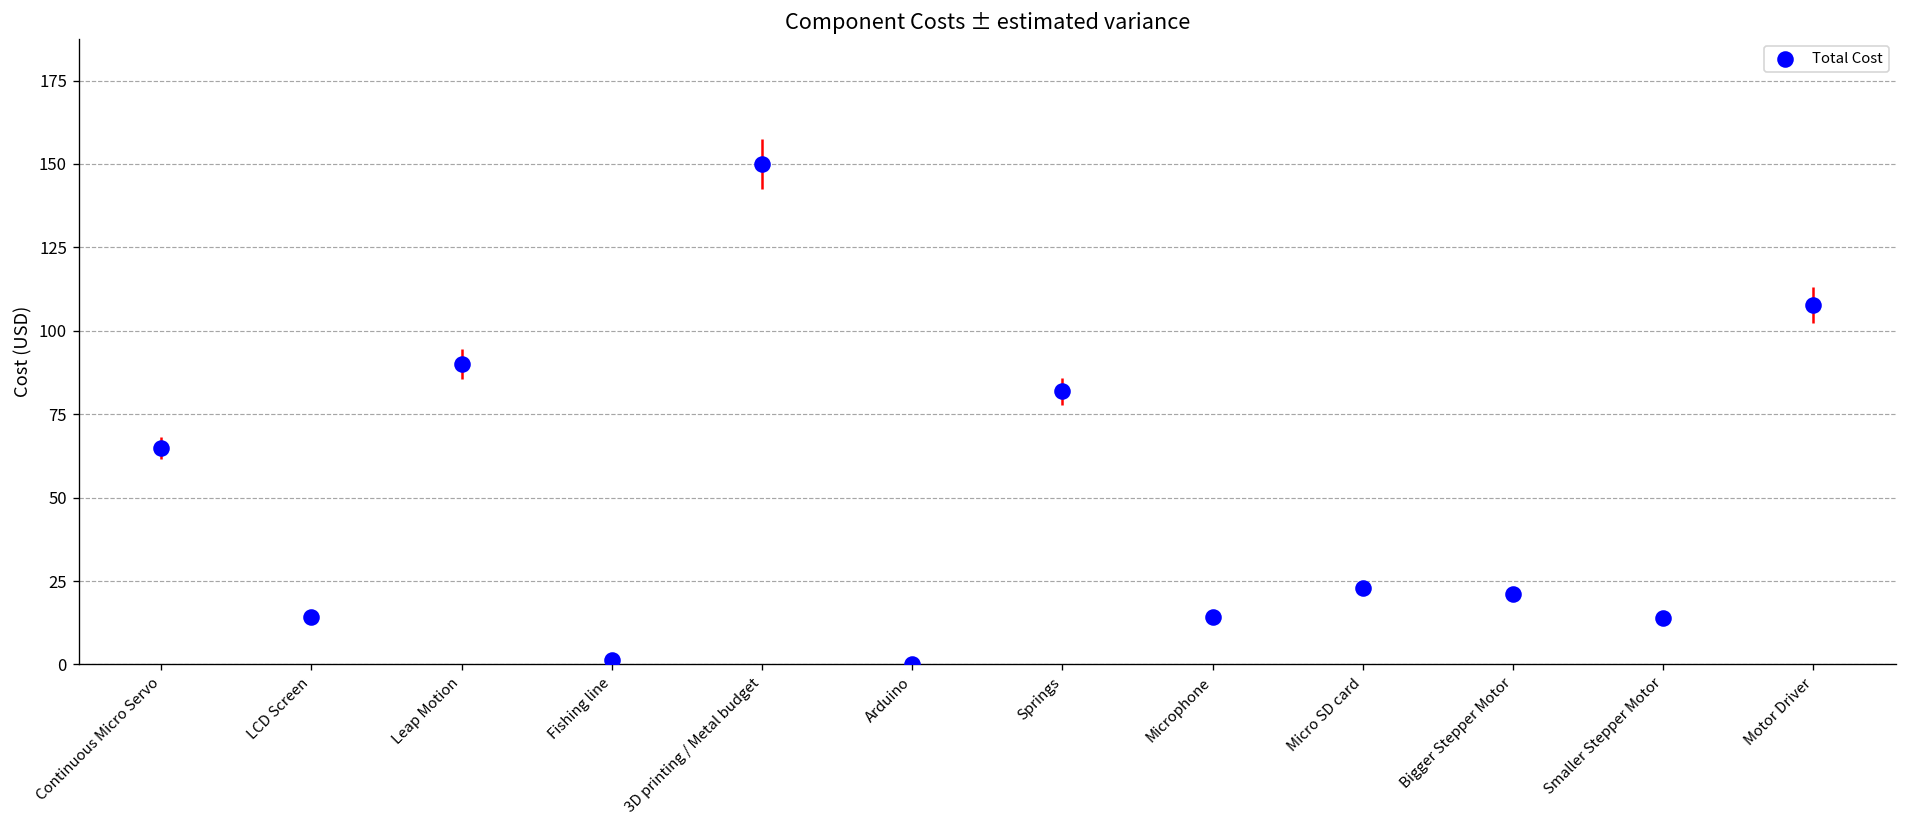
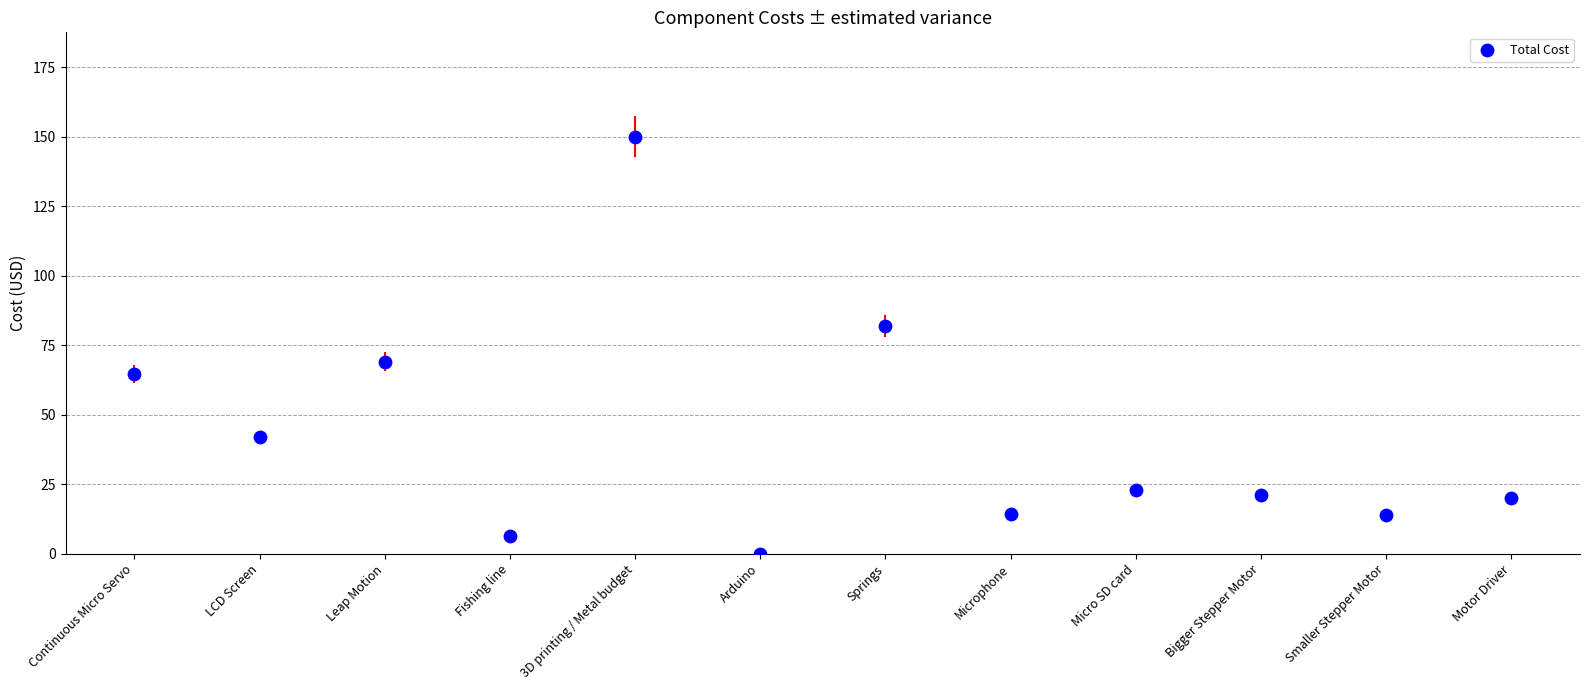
  {
-   "LCD Screen": 14,
-   "Leap Motion": 90,
-   "Fishing line": 1,
-   "Motor Driver": 108
+   "LCD Screen": 42,
+   "Leap Motion": 69,
+   "Fishing line": 6,
+   "Motor Driver": 20
  }
